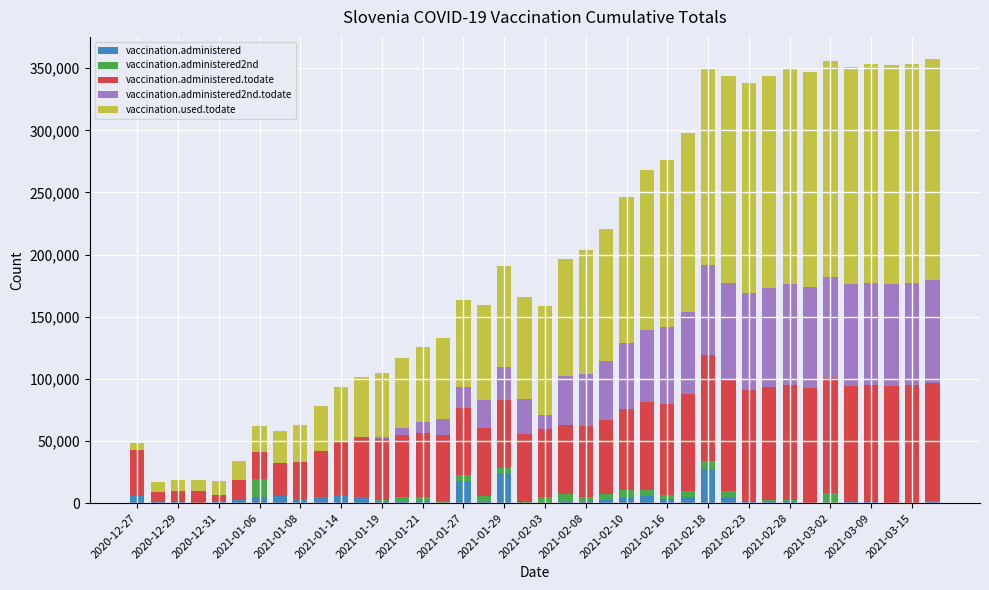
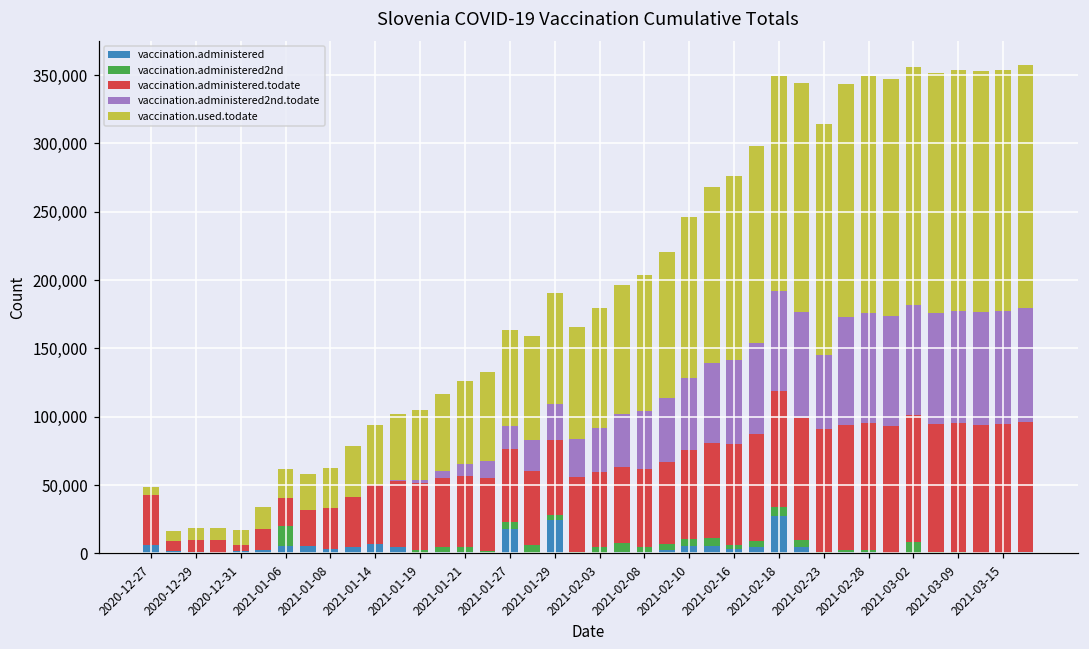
  {
    "vaccination.administered": {
      "2020-12-27": "6,000",
      "2021-01-06": "5,000",
      "2021-01-08": "3,000",
      "2021-01-14": "7,000",
      "2021-01-27": "18,000",
      "2021-01-29": "24,000",
      "2021-02-10": "5,000",
      "2021-02-16": "3,000",
      "2021-02-18": "27,000"
    },
    "vaccination.administered2nd": {
      "2020-12-27": "0",
      "2020-12-29": "0",
      "2020-12-31": "0",
      "2021-01-06": "15,000",
      "2021-01-21": "3,000",
      "2021-01-27": "5,000",
      "2021-01-29": "4,000",
      "2021-02-03": "5,000",
      "2021-02-08": "4,000",
      "2021-02-10": "6,000",
      "2021-02-16": "3,000",
      "2021-02-18": "7,000",
      "2021-03-02": "8,000"
    },
    "vaccination.administered.todate": {
      "2020-12-27": "37,000",
      "2020-12-29": "9,000",
      "2020-12-31": "5,000",
      "2021-01-06": "21,000",
      "2021-01-08": "30,000",
      "2021-01-14": "44,000",
      "2021-01-19": "49,000",
      "2021-01-21": "52,000",
      "2021-01-27": "54,000",
      "2021-01-29": "55,000",
      "2021-02-03": "55,000",
      "2021-02-08": "57,000",
      "2021-02-10": "65,000",
      "2021-02-16": "73,000",
      "2021-02-18": "85,000",
      "2021-02-23": "90,000",
      "2021-02-28": "93,000",
      "2021-03-02": "93,000",
      "2021-03-09": "94,000",
      "2021-03-15": "94,000"
    },
    "vaccination.administered2nd.todate": {
      "2020-12-27": "0",
      "2020-12-29": "0",
      "2020-12-31": "0",
      "2021-01-06": "0",
      "2021-01-21": "9,000",
      "2021-01-27": "17,000",
      "2021-01-29": "26,000",
-     "2021-02-03": "11,000",
+     "2021-02-03": "32,000",
      "2021-02-08": "43,000",
      "2021-02-10": "53,000",
      "2021-02-16": "62,000",
      "2021-02-18": "73,000",
-     "2021-02-23": "78,000",
+     "2021-02-23": "54,000",
      "2021-02-28": "81,000",
      "2021-03-02": "81,000",
      "2021-03-09": "82,000",
      "2021-03-15": "82,000"
    },
    "vaccination.used.todate": {
      "2020-12-27": "6,000",
      "2020-12-29": "9,000",
      "2020-12-31": "11,000",
      "2021-01-06": "21,000",
      "2021-01-08": "30,000",
      "2021-01-14": "44,000",
      "2021-01-19": "51,000",
      "2021-01-21": "61,000",
      "2021-01-27": "70,000",
      "2021-01-29": "81,000",
      "2021-02-03": "87,000",
      "2021-02-08": "100,000",
      "2021-02-10": "118,000",
      "2021-02-16": "135,000",
      "2021-02-18": "158,000",
      "2021-02-23": "168,000",
      "2021-02-28": "173,000",
      "2021-03-02": "174,000",
      "2021-03-09": "176,000",
      "2021-03-15": "177,000"
    }
  }
